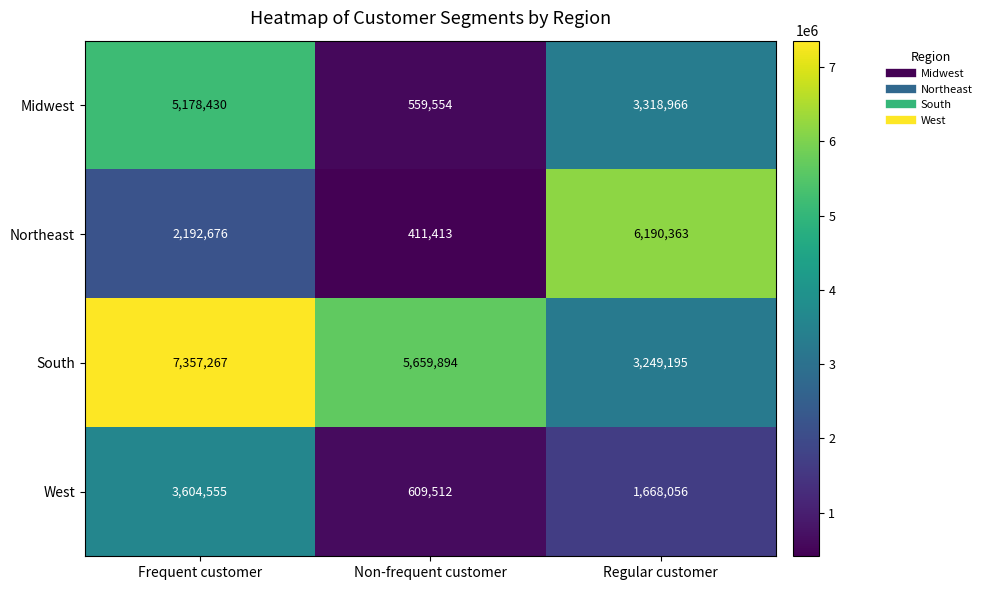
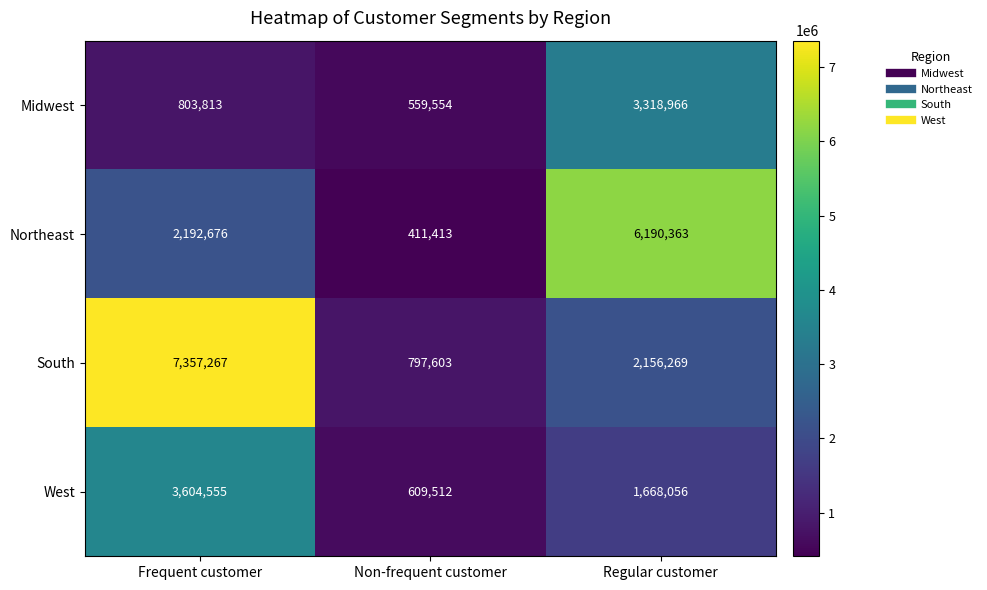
  {
    "Midwest": {
-     "Frequent customer": "5,178,430",
+     "Frequent customer": "803,813",
      "Non-frequent customer": "559,554",
      "Regular customer": "3,318,966"
    },
    "Northeast": {
      "Frequent customer": "2,192,676",
      "Non-frequent customer": "411,413",
      "Regular customer": "6,190,363"
    },
    "South": {
      "Frequent customer": "7,357,267",
-     "Non-frequent customer": "5,659,894",
-     "Regular customer": "3,249,195"
+     "Non-frequent customer": "797,603",
+     "Regular customer": "2,156,269"
    },
    "West": {
      "Frequent customer": "3,604,555",
      "Non-frequent customer": "609,512",
      "Regular customer": "1,668,056"
    }
  }
